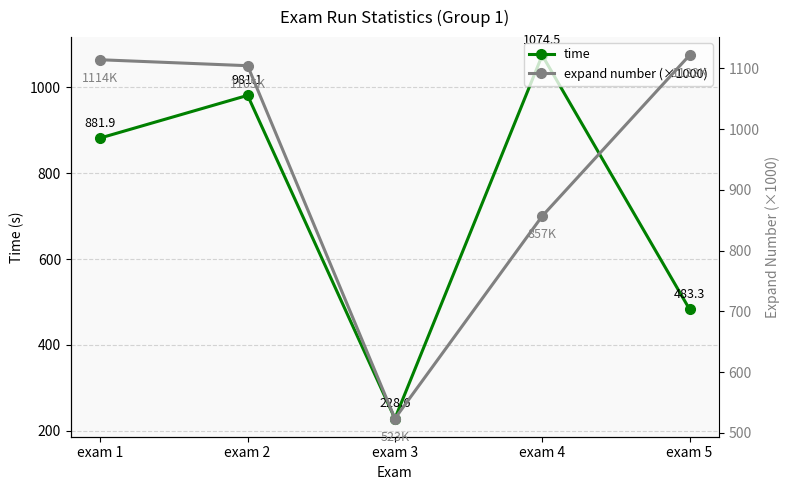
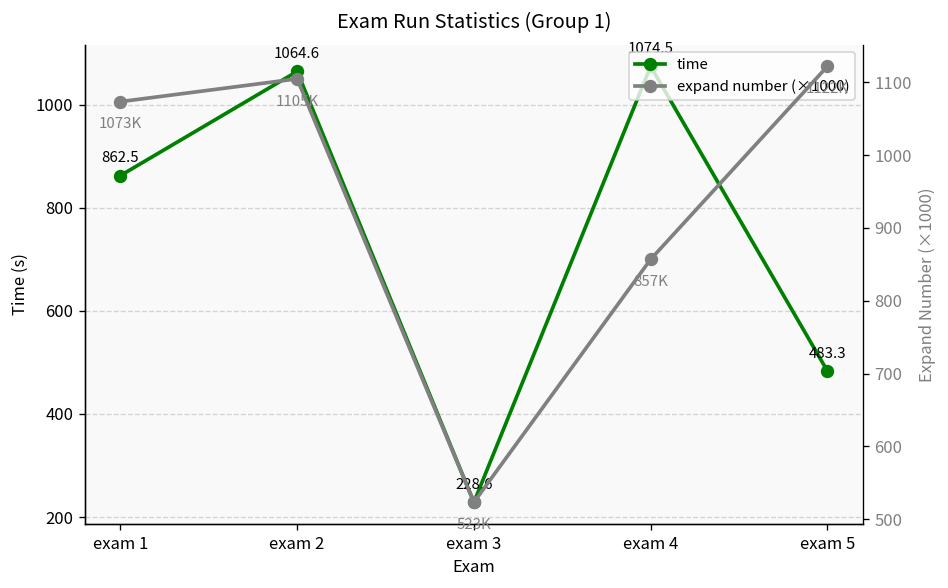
  {
    "time": {
-     "exam 1": "881.9",
-     "exam 2": "981.1",
+     "exam 1": "862.5",
+     "exam 2": "1064.6",
      "exam 3": "228.6",
      "exam 5": "483.3"
    },
    "expand number (×1000)": {
-     "exam 1": "1114K",
+     "exam 1": "1073K",
      "exam 2": "1105K",
      "exam 3": "523K",
      "exam 4": "857K"
    }
  }
